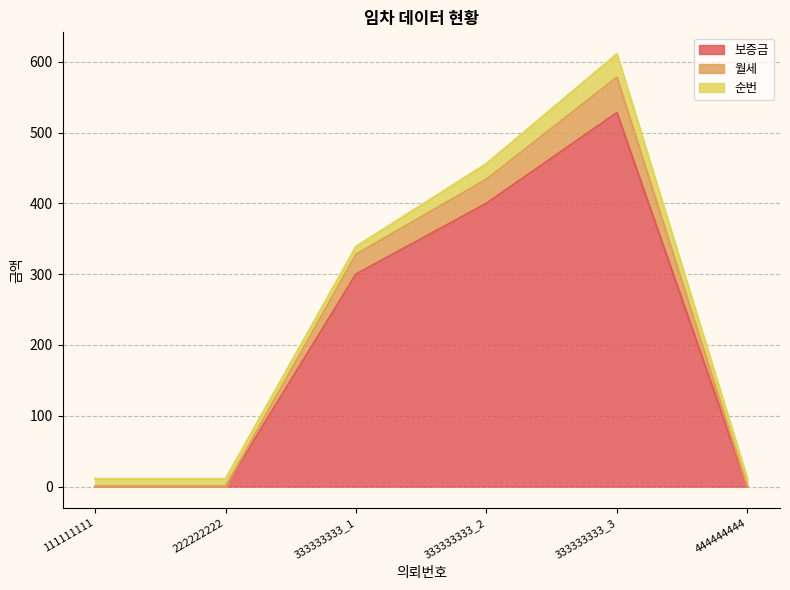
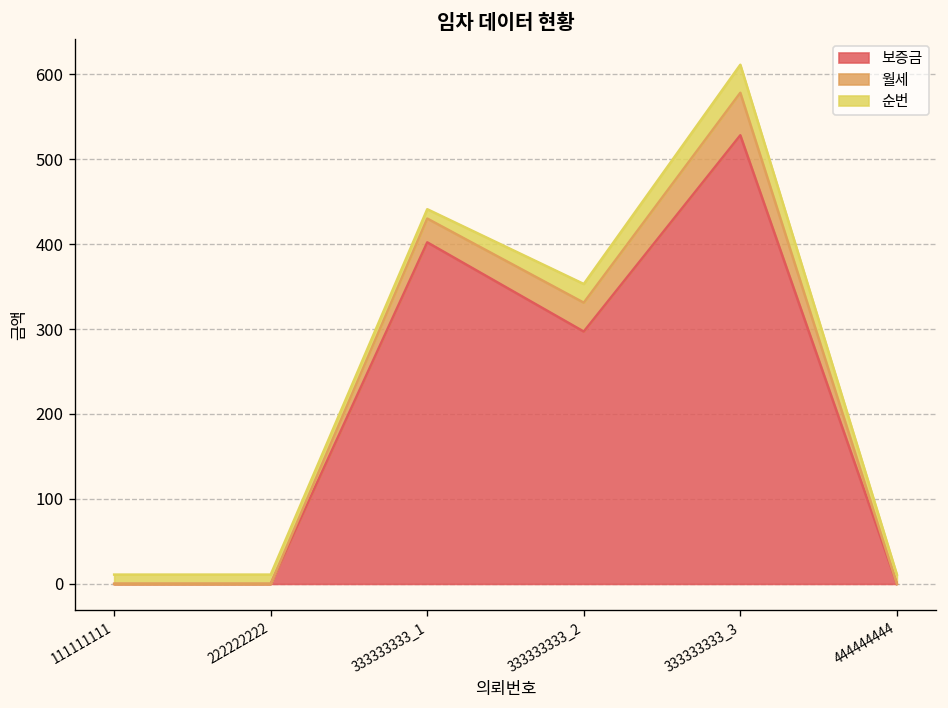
  {
    "보증금": {
-     "333333333_1": 300,
-     "333333333_2": 400,
+     "333333333_1": 400,
+     "333333333_2": 300,
      "333333333_3": 530
    }
  }
